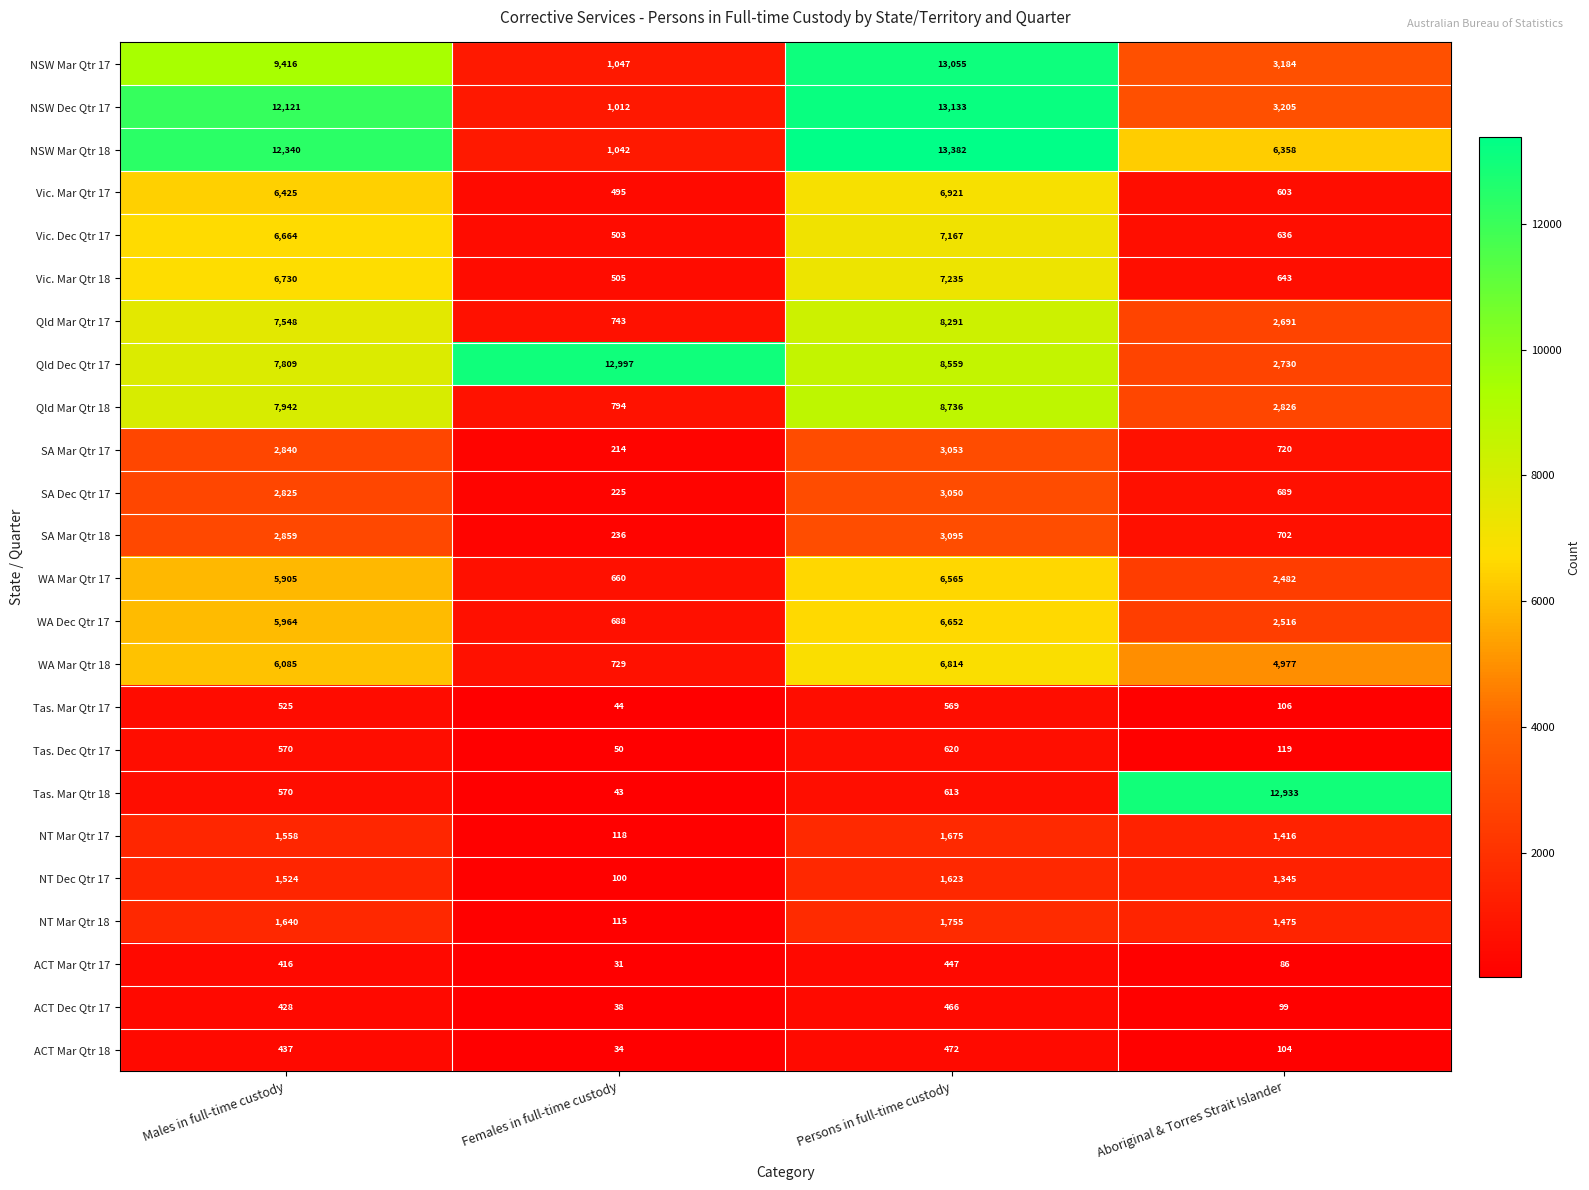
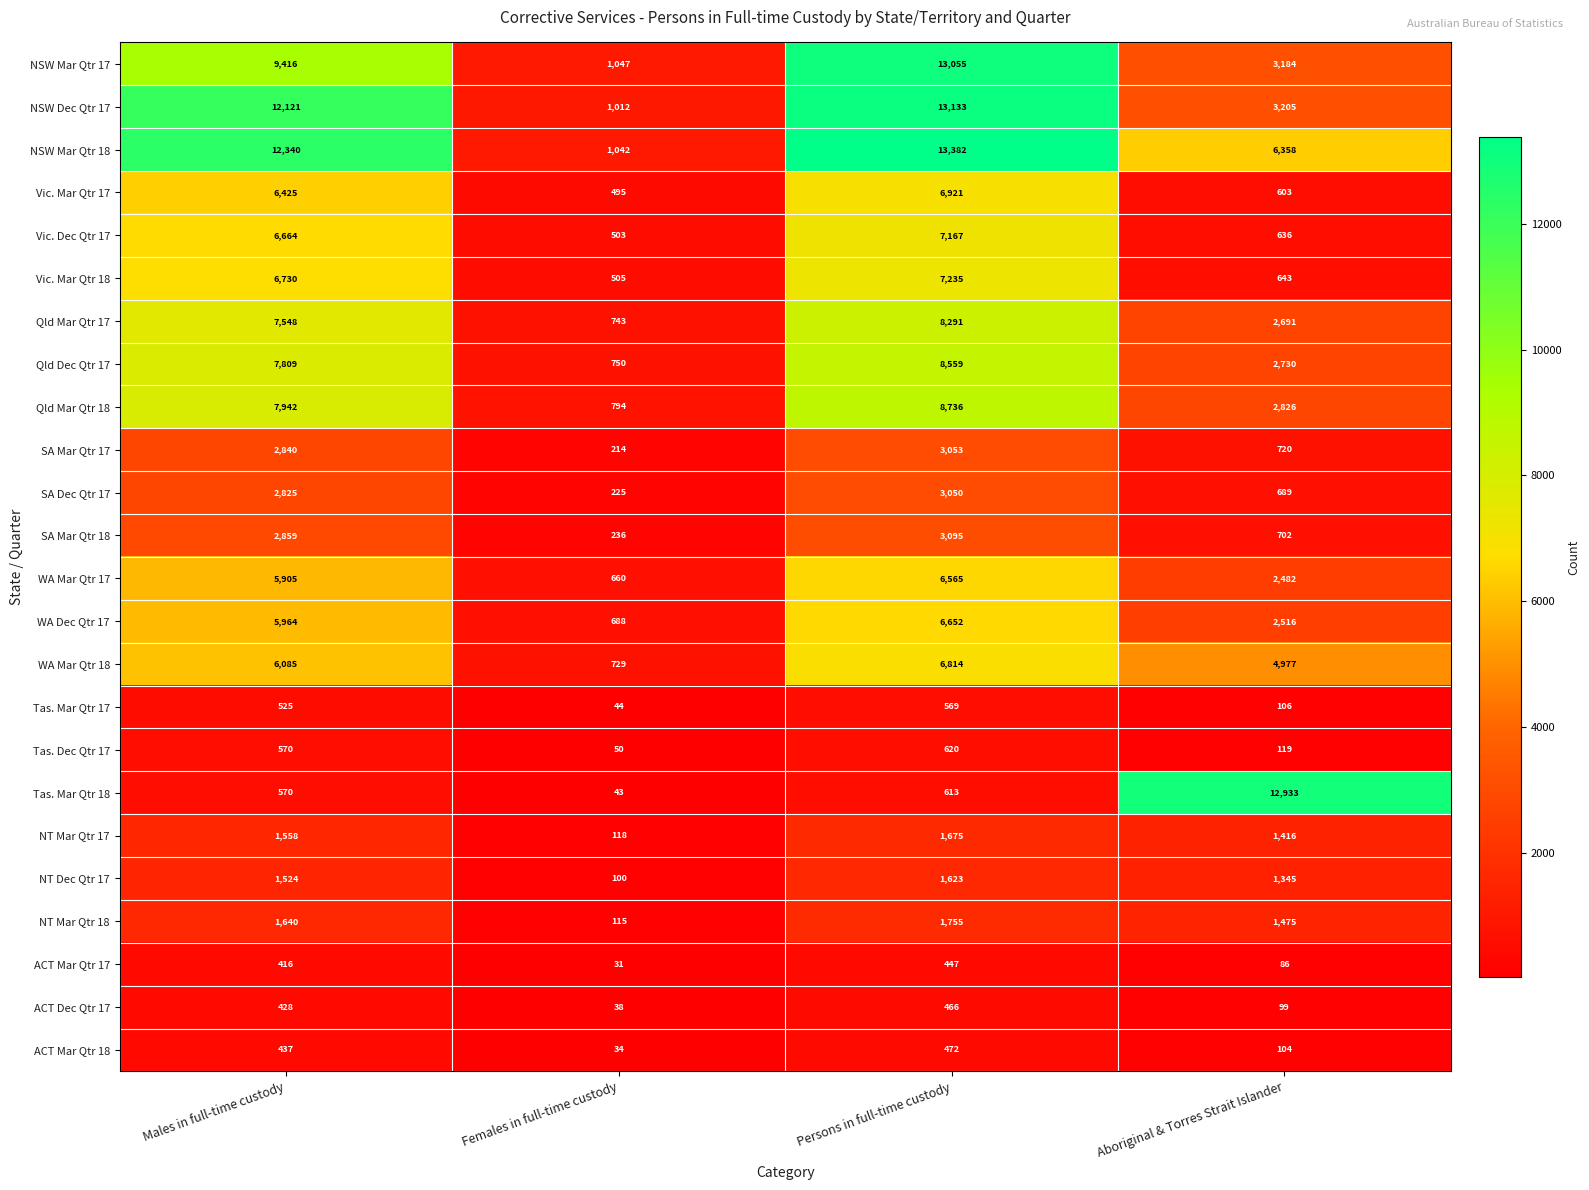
  {
    "NSW Mar Qtr 17": {
      "Males in full-time custody": "9,416",
      "Females in full-time custody": "1,047",
      "Persons in full-time custody": "13,055",
      "Aboriginal & Torres Strait Islander": "3,184"
    },
    "NSW Dec Qtr 17": {
      "Males in full-time custody": "12,121",
      "Females in full-time custody": "1,012",
      "Persons in full-time custody": "13,133",
      "Aboriginal & Torres Strait Islander": "3,205"
    },
    "NSW Mar Qtr 18": {
      "Males in full-time custody": "12,340",
      "Females in full-time custody": "1,042",
      "Persons in full-time custody": "13,382",
      "Aboriginal & Torres Strait Islander": "6,358"
    },
    "Vic. Mar Qtr 17": {
      "Males in full-time custody": "6,425",
      "Females in full-time custody": "495",
      "Persons in full-time custody": "6,921",
      "Aboriginal & Torres Strait Islander": "603"
    },
    "Vic. Dec Qtr 17": {
      "Males in full-time custody": "6,664",
      "Females in full-time custody": "503",
      "Persons in full-time custody": "7,167",
      "Aboriginal & Torres Strait Islander": "636"
    },
    "Vic. Mar Qtr 18": {
      "Males in full-time custody": "6,730",
      "Females in full-time custody": "505",
      "Persons in full-time custody": "7,235",
      "Aboriginal & Torres Strait Islander": "643"
    },
    "Qld Mar Qtr 17": {
      "Males in full-time custody": "7,548",
      "Females in full-time custody": "743",
      "Persons in full-time custody": "8,291",
      "Aboriginal & Torres Strait Islander": "2,691"
    },
    "Qld Dec Qtr 17": {
      "Males in full-time custody": "7,809",
-     "Females in full-time custody": "12,997",
+     "Females in full-time custody": "750",
      "Persons in full-time custody": "8,559",
      "Aboriginal & Torres Strait Islander": "2,730"
    },
    "Qld Mar Qtr 18": {
      "Males in full-time custody": "7,942",
      "Females in full-time custody": "794",
      "Persons in full-time custody": "8,736",
      "Aboriginal & Torres Strait Islander": "2,826"
    },
    "SA Mar Qtr 17": {
      "Males in full-time custody": "2,840",
      "Females in full-time custody": "214",
      "Persons in full-time custody": "3,053",
      "Aboriginal & Torres Strait Islander": "720"
    },
    "SA Dec Qtr 17": {
      "Males in full-time custody": "2,825",
      "Females in full-time custody": "225",
      "Persons in full-time custody": "3,050",
      "Aboriginal & Torres Strait Islander": "689"
    },
    "SA Mar Qtr 18": {
      "Males in full-time custody": "2,859",
      "Females in full-time custody": "236",
      "Persons in full-time custody": "3,095",
      "Aboriginal & Torres Strait Islander": "702"
    },
    "WA Mar Qtr 17": {
      "Males in full-time custody": "5,905",
      "Females in full-time custody": "660",
      "Persons in full-time custody": "6,565",
      "Aboriginal & Torres Strait Islander": "2,482"
    },
    "WA Dec Qtr 17": {
      "Males in full-time custody": "5,964",
      "Females in full-time custody": "688",
      "Persons in full-time custody": "6,652",
      "Aboriginal & Torres Strait Islander": "2,516"
    },
    "WA Mar Qtr 18": {
      "Males in full-time custody": "6,085",
      "Females in full-time custody": "729",
      "Persons in full-time custody": "6,814",
      "Aboriginal & Torres Strait Islander": "4,977"
    },
    "Tas. Mar Qtr 17": {
      "Males in full-time custody": "525",
      "Females in full-time custody": "44",
      "Persons in full-time custody": "569",
      "Aboriginal & Torres Strait Islander": "106"
    },
    "Tas. Dec Qtr 17": {
      "Males in full-time custody": "570",
      "Females in full-time custody": "50",
      "Persons in full-time custody": "620",
      "Aboriginal & Torres Strait Islander": "119"
    },
    "Tas. Mar Qtr 18": {
      "Males in full-time custody": "570",
      "Females in full-time custody": "43",
      "Persons in full-time custody": "613",
      "Aboriginal & Torres Strait Islander": "12,933"
    },
    "NT Mar Qtr 17": {
      "Males in full-time custody": "1,558",
      "Females in full-time custody": "118",
      "Persons in full-time custody": "1,675",
      "Aboriginal & Torres Strait Islander": "1,416"
    },
    "NT Dec Qtr 17": {
      "Males in full-time custody": "1,524",
      "Females in full-time custody": "100",
      "Persons in full-time custody": "1,623",
      "Aboriginal & Torres Strait Islander": "1,345"
    },
    "NT Mar Qtr 18": {
      "Males in full-time custody": "1,640",
      "Females in full-time custody": "115",
      "Persons in full-time custody": "1,755",
      "Aboriginal & Torres Strait Islander": "1,475"
    },
    "ACT Mar Qtr 17": {
      "Males in full-time custody": "416",
      "Females in full-time custody": "31",
      "Persons in full-time custody": "447",
      "Aboriginal & Torres Strait Islander": "86"
    },
    "ACT Dec Qtr 17": {
      "Males in full-time custody": "428",
      "Females in full-time custody": "38",
      "Persons in full-time custody": "466",
      "Aboriginal & Torres Strait Islander": "99"
    },
    "ACT Mar Qtr 18": {
      "Males in full-time custody": "437",
      "Females in full-time custody": "34",
      "Persons in full-time custody": "472",
      "Aboriginal & Torres Strait Islander": "104"
    }
  }
